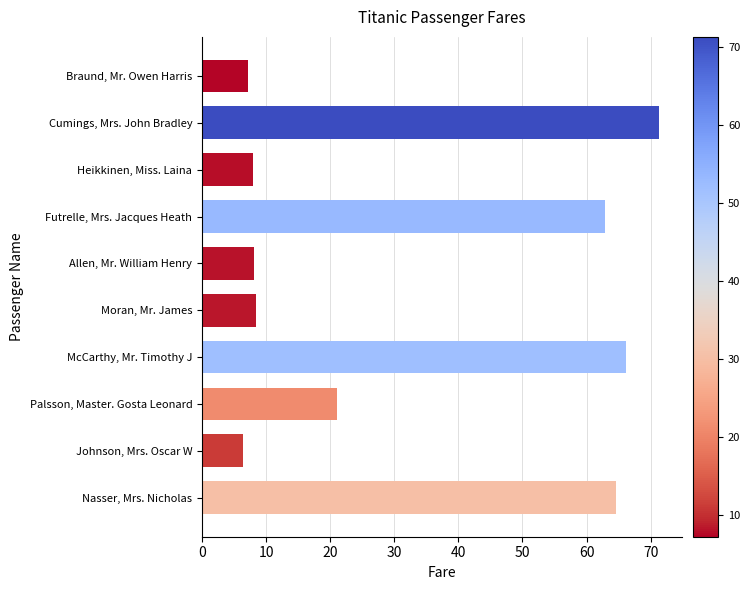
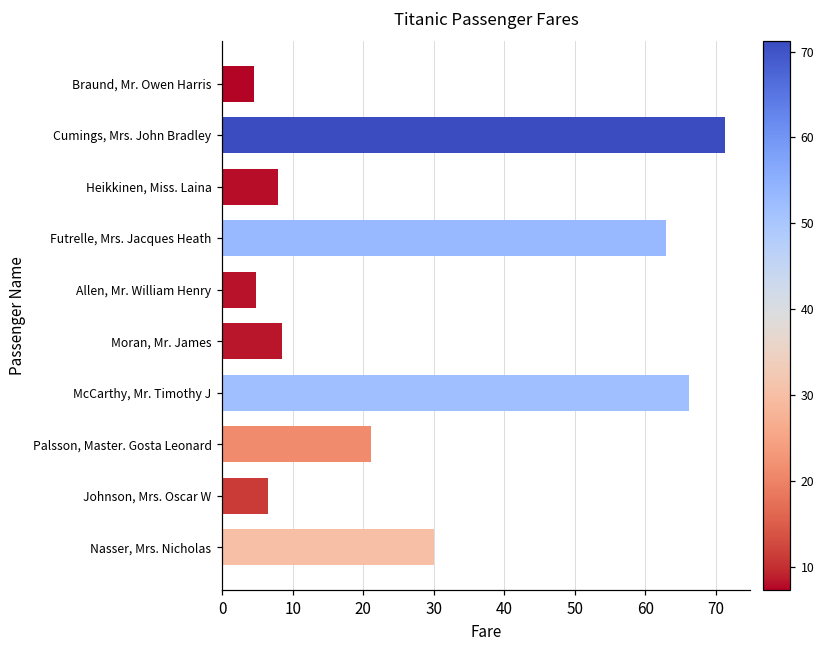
  {
-   "Braund, Mr. Owen Harris": 7,
+   "Braund, Mr. Owen Harris": 4,
    "Cumings, Mrs. John Bradley": 71,
    "Heikkinen, Miss. Laina": 8,
    "Futrelle, Mrs. Jacques Heath": 63,
-   "Allen, Mr. William Henry": 8,
+   "Allen, Mr. William Henry": 5,
    "Moran, Mr. James": 8,
    "McCarthy, Mr. Timothy J": 66,
    "Palsson, Master. Gosta Leonard": 21,
    "Johnson, Mrs. Oscar W": 6,
-   "Nasser, Mrs. Nicholas": 65
+   "Nasser, Mrs. Nicholas": 30
  }
